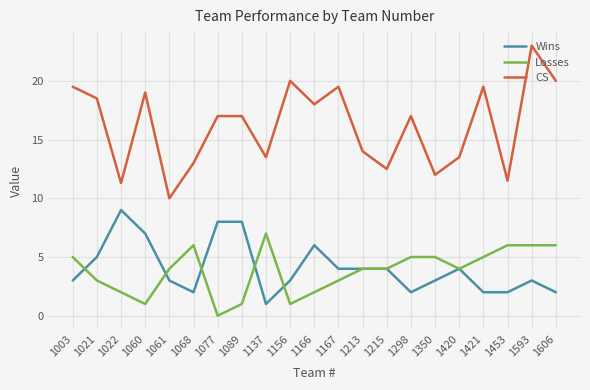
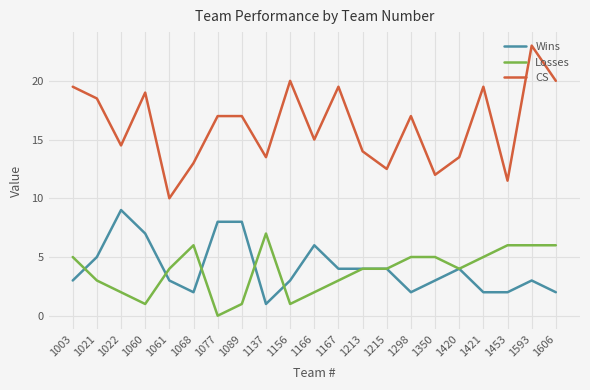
  {
    "Wins": {
      "1003": 3.0,
      "1021": 5.0,
      "1022": 9.0,
      "1060": 7.0,
      "1061": 3.0,
      "1068": 2.0,
      "1077": 8.0,
      "1089": 8.0,
      "1137": 1.0,
      "1156": 3.0,
      "1166": 6.0,
      "1167": 4.0,
      "1298": 2.0,
      "1350": 3.0,
      "1421": 2.0,
      "1453": 2.0,
      "1593": 3.0,
      "1606": 2.0
    },
    "Losses": {
      "1003": 5.0,
      "1021": 3.0,
      "1022": 2.0,
      "1060": 1.0,
      "1061": 4.0,
      "1068": 6.0,
      "1077": 0.0,
      "1089": 1.0,
      "1137": 7.0,
      "1156": 1.0,
      "1166": 2.0,
      "1167": 3.0,
      "1298": 5.0,
      "1350": 5.0,
      "1421": 5.0,
      "1453": 6.0,
      "1593": 6.0,
      "1606": 6.0
    },
    "CS": {
      "1003": 19.5,
      "1021": 18.5,
-     "1022": 11.3,
+     "1022": 14.5,
      "1060": 19.0,
      "1061": 10.0,
      "1068": 13.0,
      "1077": 17.0,
      "1089": 17.0,
      "1137": 13.5,
      "1156": 20.0,
-     "1166": 18,
+     "1166": 15,
      "1167": 19.5,
      "1213": 14.0,
      "1215": 12.5,
      "1298": 17.0,
      "1350": 12.0,
      "1420": 13.5,
      "1421": 19.5,
      "1453": 11.5,
      "1593": 23.0,
      "1606": 20.0
    }
  }
